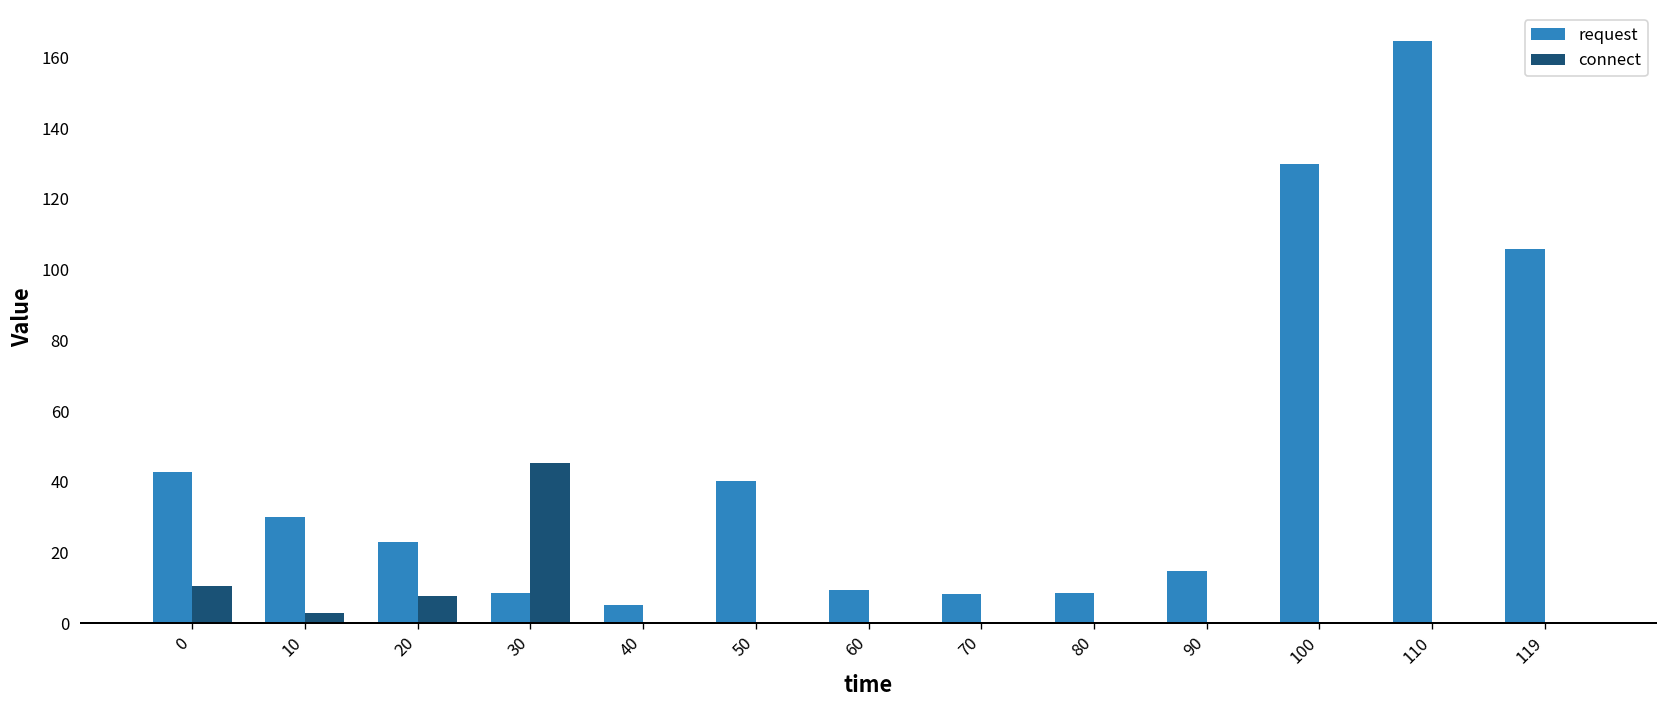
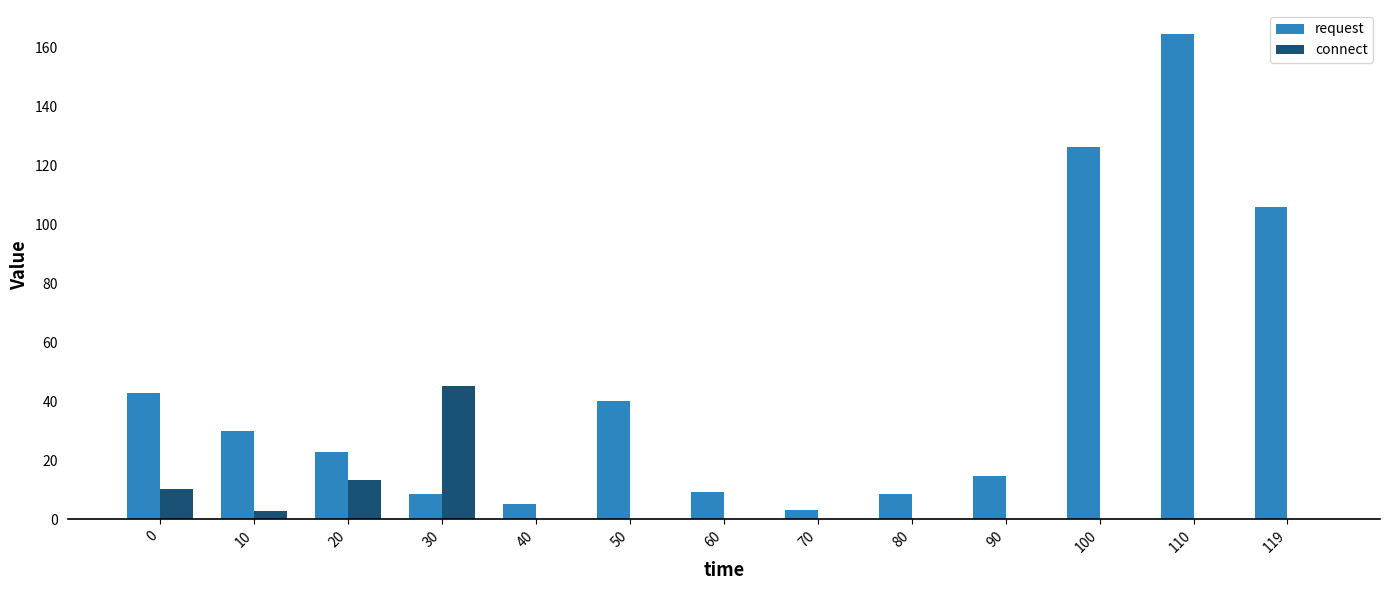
  {
    "request": {
      "0": 43,
      "10": 30,
      "20": 23,
      "30": 9,
      "40": 5,
      "50": 40,
      "60": 9,
-     "70": 8,
+     "70": 3,
      "80": 9,
      "90": 15,
-     "100": 130,
+     "100": 126,
      "110": 165,
      "119": 106
    },
    "connect": {
      "0": 10,
      "10": 3,
-     "20": 8,
+     "20": 13,
      "30": 45,
      "40": 0,
      "50": 0,
      "60": 0,
      "70": 0,
      "80": 0,
      "90": 0,
      "100": 0,
      "110": 0,
      "119": 0
    }
  }
